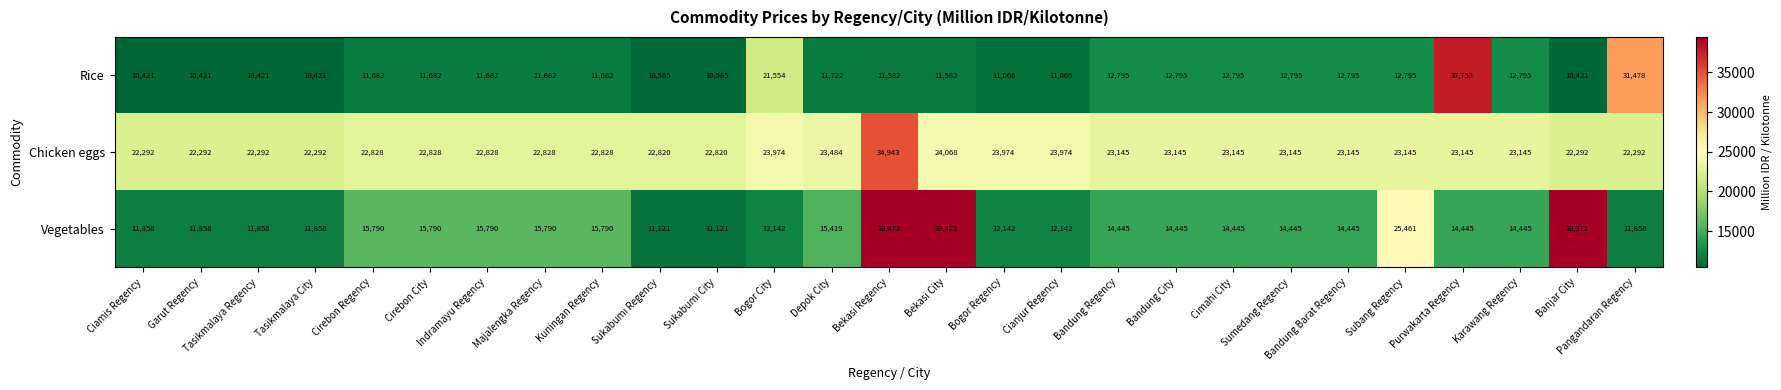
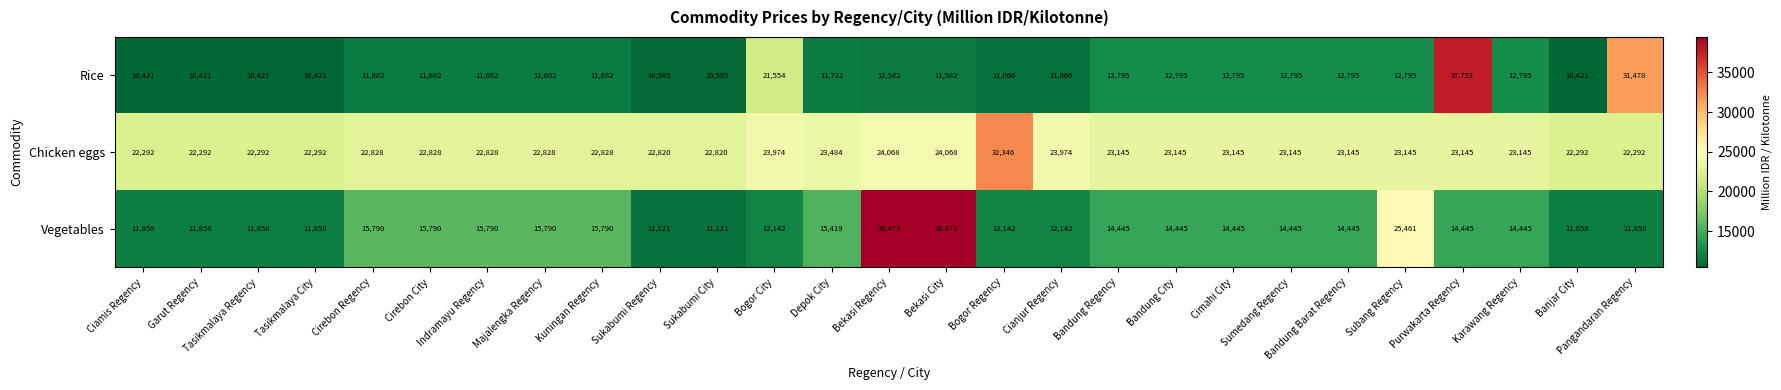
  {
    "Rice": {
      "Ciamis Regency": "10,421",
      "Garut Regency": "10,421",
      "Tasikmalaya Regency": "10,421",
      "Tasikmalaya City": "10,421",
      "Cirebon Regency": "11,682",
      "Cirebon City": "11,682",
      "Indramayu Regency": "11,682",
      "Majalengka Regency": "11,682",
      "Kuningan Regency": "11,682",
      "Sukabumi Regency": "10,585",
      "Sukabumi City": "10,585",
      "Bogor City": "21,554",
      "Depok City": "11,722",
      "Bekasi Regency": "11,582",
      "Bekasi City": "11,582",
      "Bogor Regency": "11,066",
      "Cianjur Regency": "11,066",
      "Bandung Regency": "12,795",
      "Bandung City": "12,795",
      "Cimahi City": "12,795",
      "Sumedang Regency": "12,795",
      "Bandung Barat Regency": "12,795",
      "Subang Regency": "12,795",
      "Purwakarta Regency": "37,753",
      "Karawang Regency": "12,795",
      "Banjar City": "10,421",
      "Pangandaran Regency": "31,478"
    },
    "Chicken eggs": {
      "Ciamis Regency": "22,292",
      "Garut Regency": "22,292",
      "Tasikmalaya Regency": "22,292",
      "Tasikmalaya City": "22,292",
      "Cirebon Regency": "22,828",
      "Cirebon City": "22,828",
      "Indramayu Regency": "22,828",
      "Majalengka Regency": "22,828",
      "Kuningan Regency": "22,828",
      "Sukabumi Regency": "22,820",
      "Sukabumi City": "22,820",
      "Bogor City": "23,974",
      "Depok City": "23,484",
-     "Bekasi Regency": "34,943",
+     "Bekasi Regency": "24,068",
      "Bekasi City": "24,068",
-     "Bogor Regency": "23,974",
+     "Bogor Regency": "32,346",
      "Cianjur Regency": "23,974",
      "Bandung Regency": "23,145",
      "Bandung City": "23,145",
      "Cimahi City": "23,145",
      "Sumedang Regency": "23,145",
      "Bandung Barat Regency": "23,145",
      "Subang Regency": "23,145",
      "Purwakarta Regency": "23,145",
      "Karawang Regency": "23,145",
      "Banjar City": "22,292",
      "Pangandaran Regency": "22,292"
    },
    "Vegetables": {
      "Ciamis Regency": "11,858",
      "Garut Regency": "11,858",
      "Tasikmalaya Regency": "11,858",
      "Tasikmalaya City": "11,858",
      "Cirebon Regency": "15,790",
      "Cirebon City": "15,790",
      "Indramayu Regency": "15,790",
      "Majalengka Regency": "15,790",
      "Kuningan Regency": "15,790",
      "Sukabumi Regency": "11,121",
      "Sukabumi City": "11,121",
      "Bogor City": "12,142",
      "Depok City": "15,419",
      "Bekasi Regency": "39,473",
      "Bekasi City": "39,473",
      "Bogor Regency": "12,142",
      "Cianjur Regency": "12,142",
      "Bandung Regency": "14,445",
      "Bandung City": "14,445",
      "Cimahi City": "14,445",
      "Sumedang Regency": "14,445",
      "Bandung Barat Regency": "14,445",
      "Subang Regency": "25,461",
      "Purwakarta Regency": "14,445",
      "Karawang Regency": "14,445",
-     "Banjar City": "39,371",
+     "Banjar City": "11,858",
      "Pangandaran Regency": "11,858"
    }
  }
